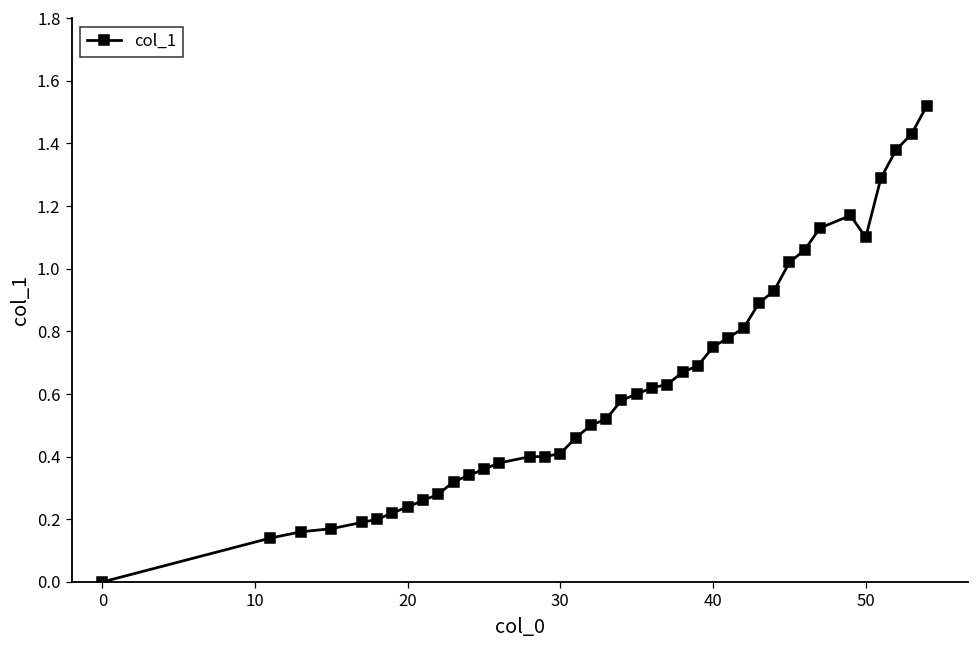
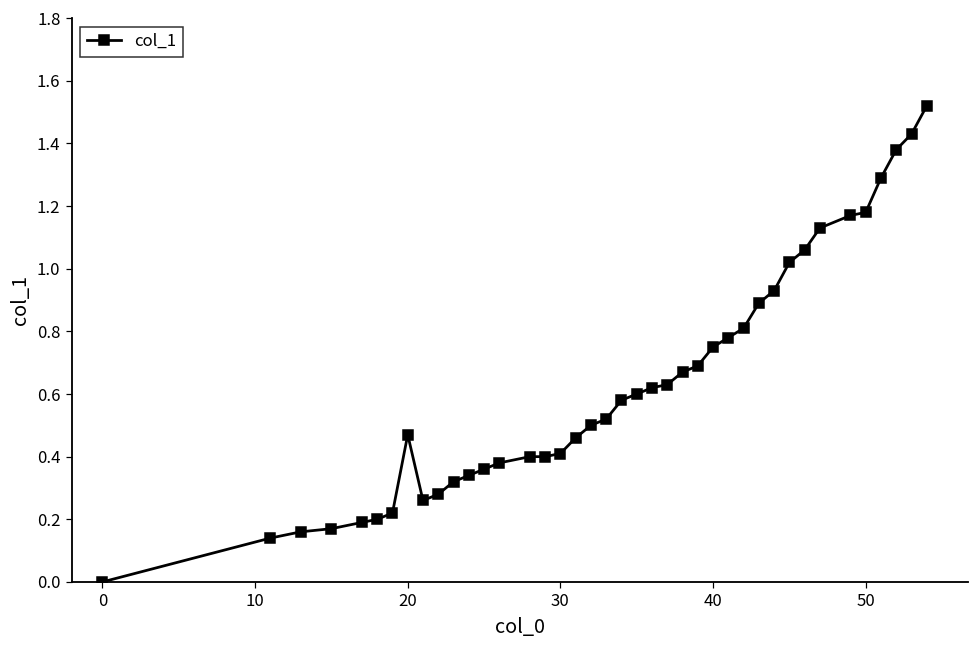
  {
    "0": 0.00,
-   "20": 0.24,
+   "20": 0.47,
    "30": 0.41,
    "40": 0.75,
-   "50": 1.10
+   "50": 1.18
  }
